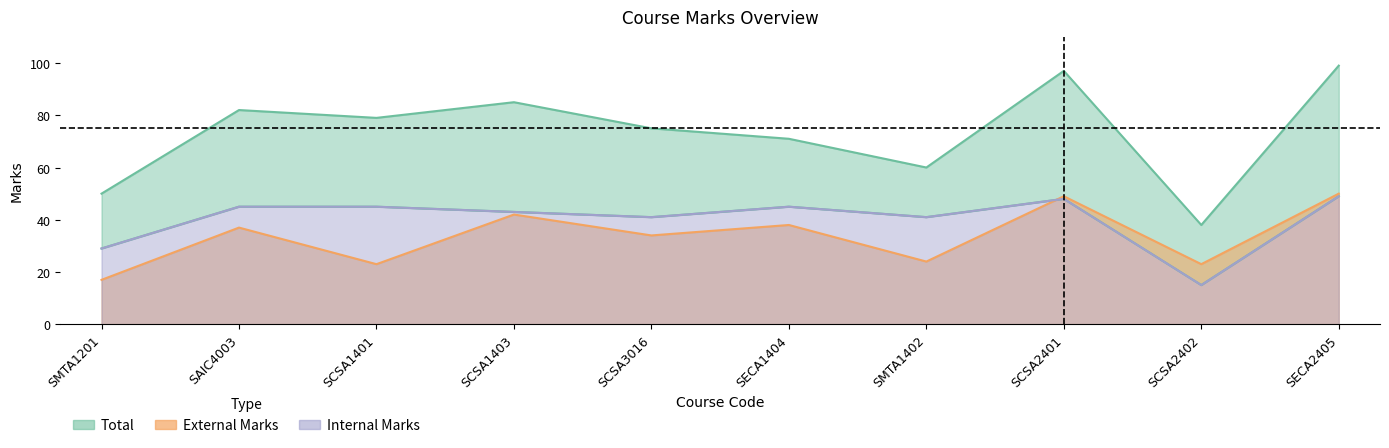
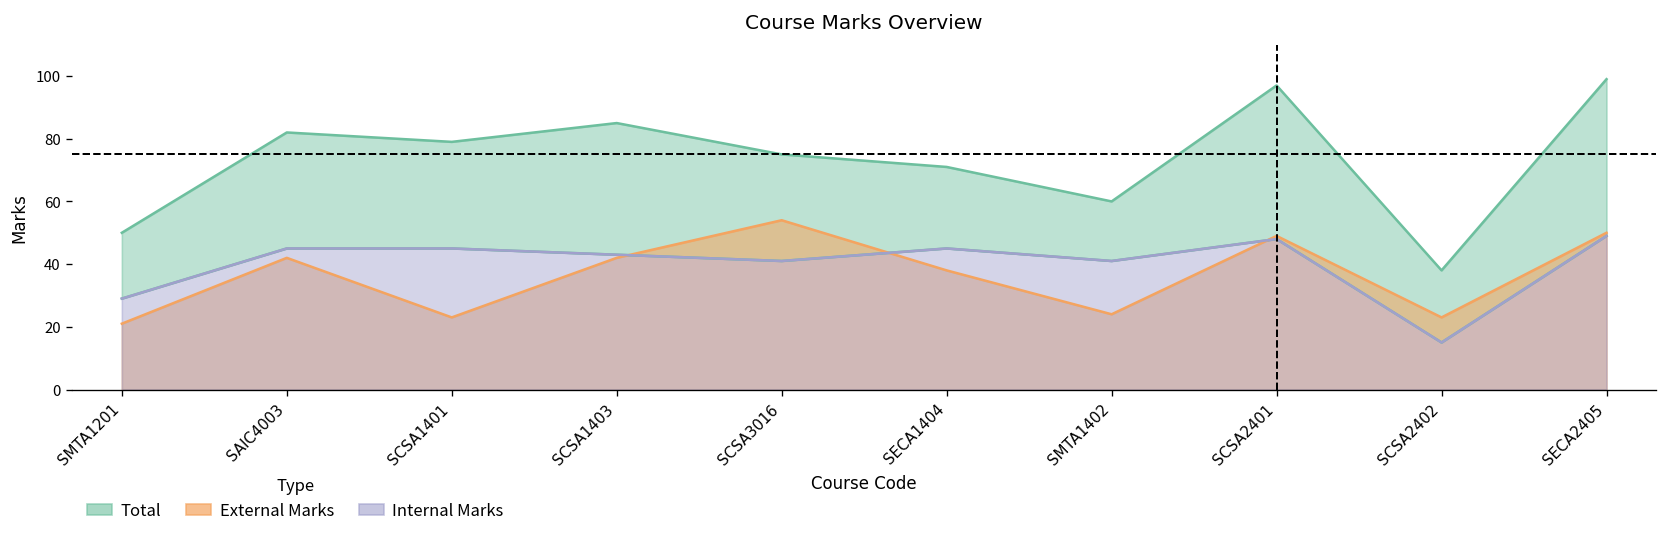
  {
    "External Marks": {
-     "SMTA1201": 17,
-     "SAIC4003": 37,
+     "SMTA1201": 21,
+     "SAIC4003": 42,
      "SCSA1401": 23,
      "SCSA1403": 42,
-     "SCSA3016": 34,
+     "SCSA3016": 54,
      "SECA1404": 38,
      "SMTA1402": 24,
      "SCSA2401": 49,
      "SCSA2402": 23,
      "SECA2405": 50
    }
  }
